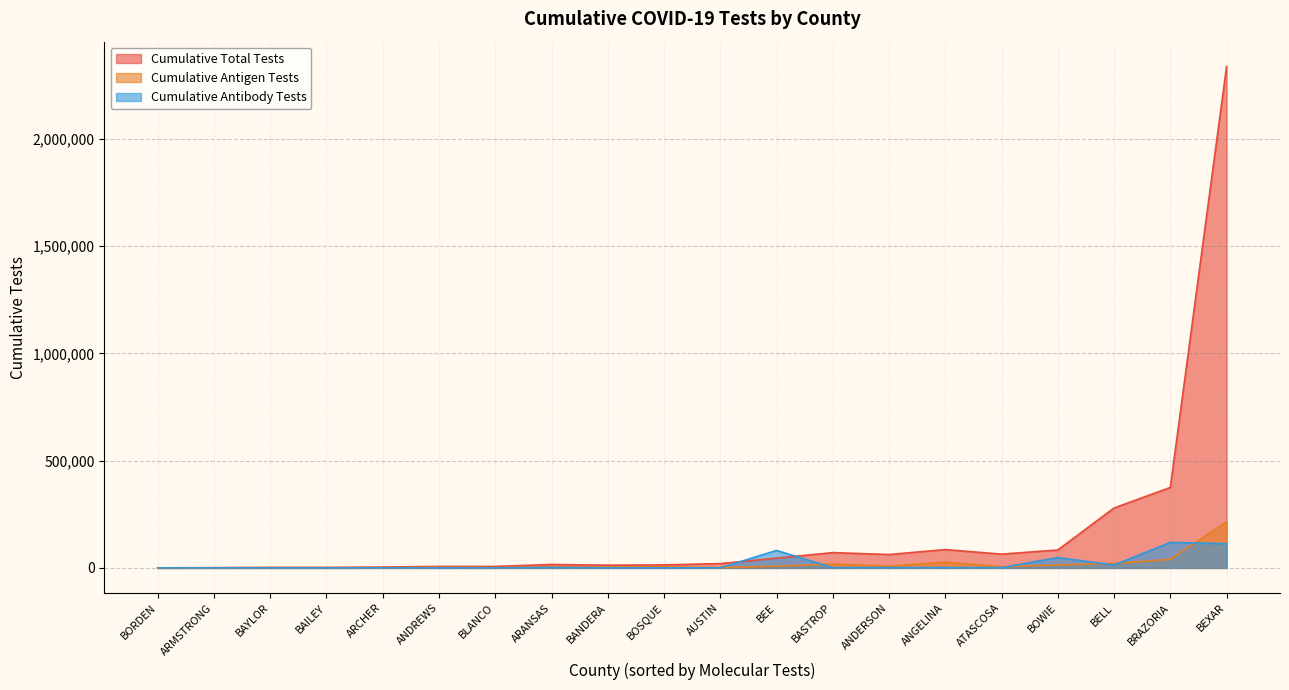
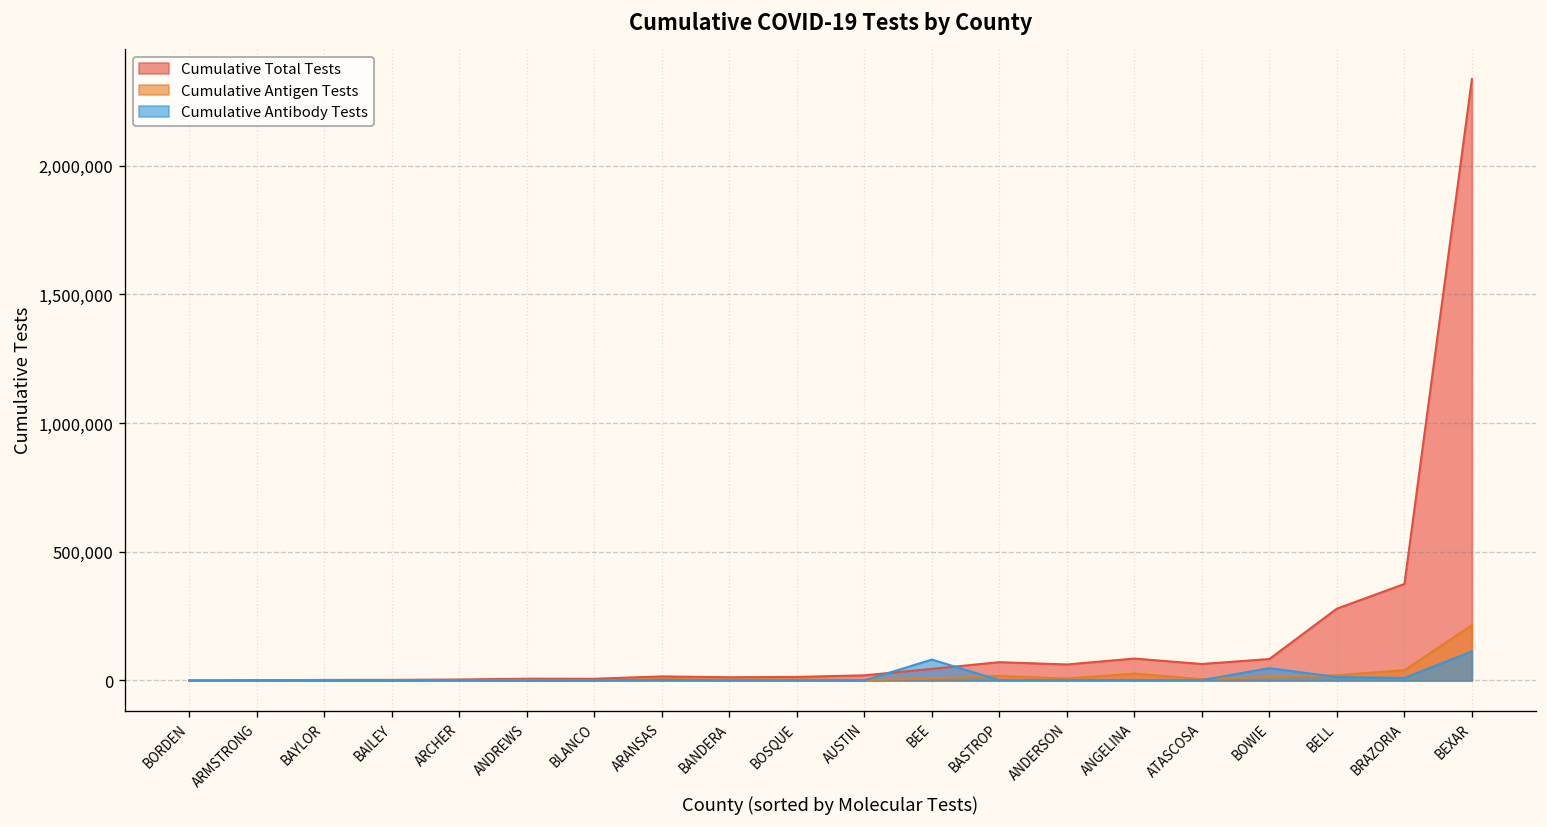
  {
    "Cumulative Antibody Tests": {
      "BEE": "80,000",
      "BASTROP": "0",
      "ANGELINA": "0",
      "BOWIE": "50,000",
-     "BRAZORIA": "120,000",
+     "BRAZORIA": "10,000",
      "BEXAR": "110,000"
    }
  }
